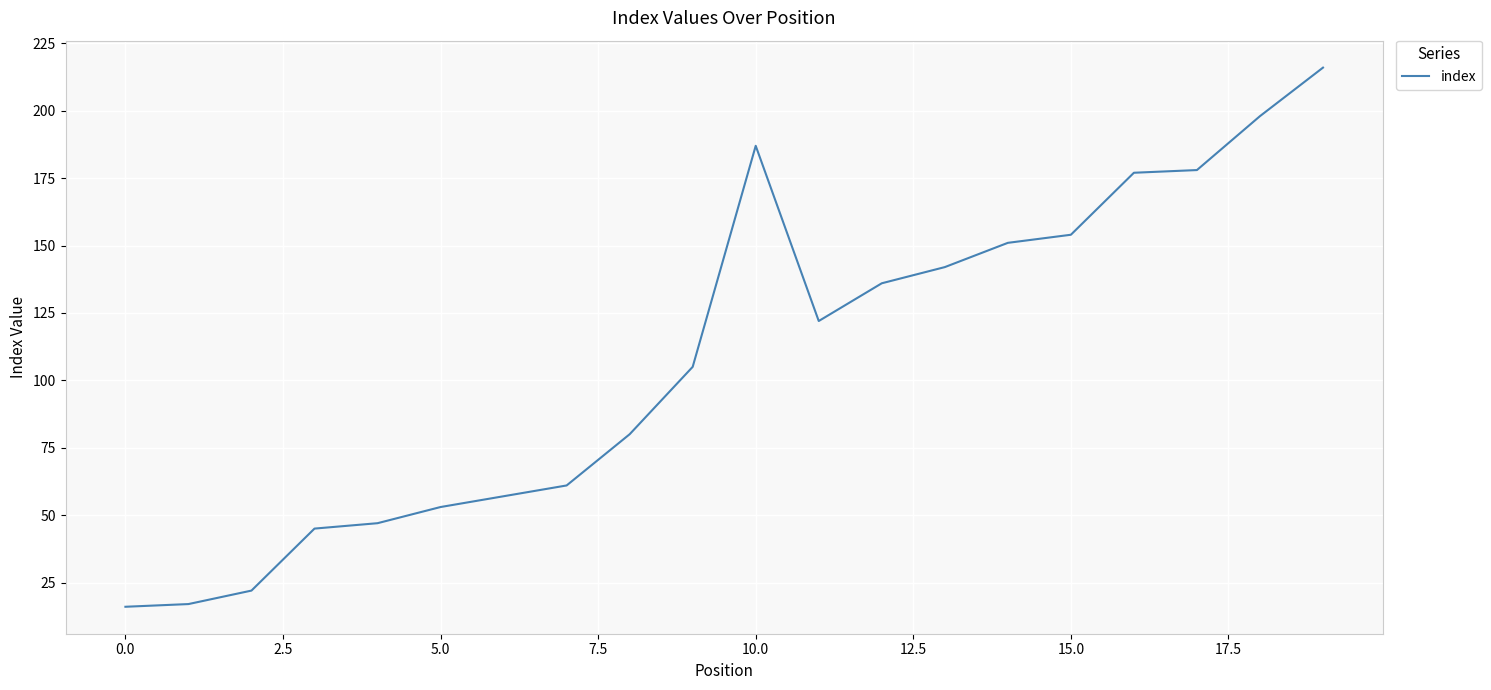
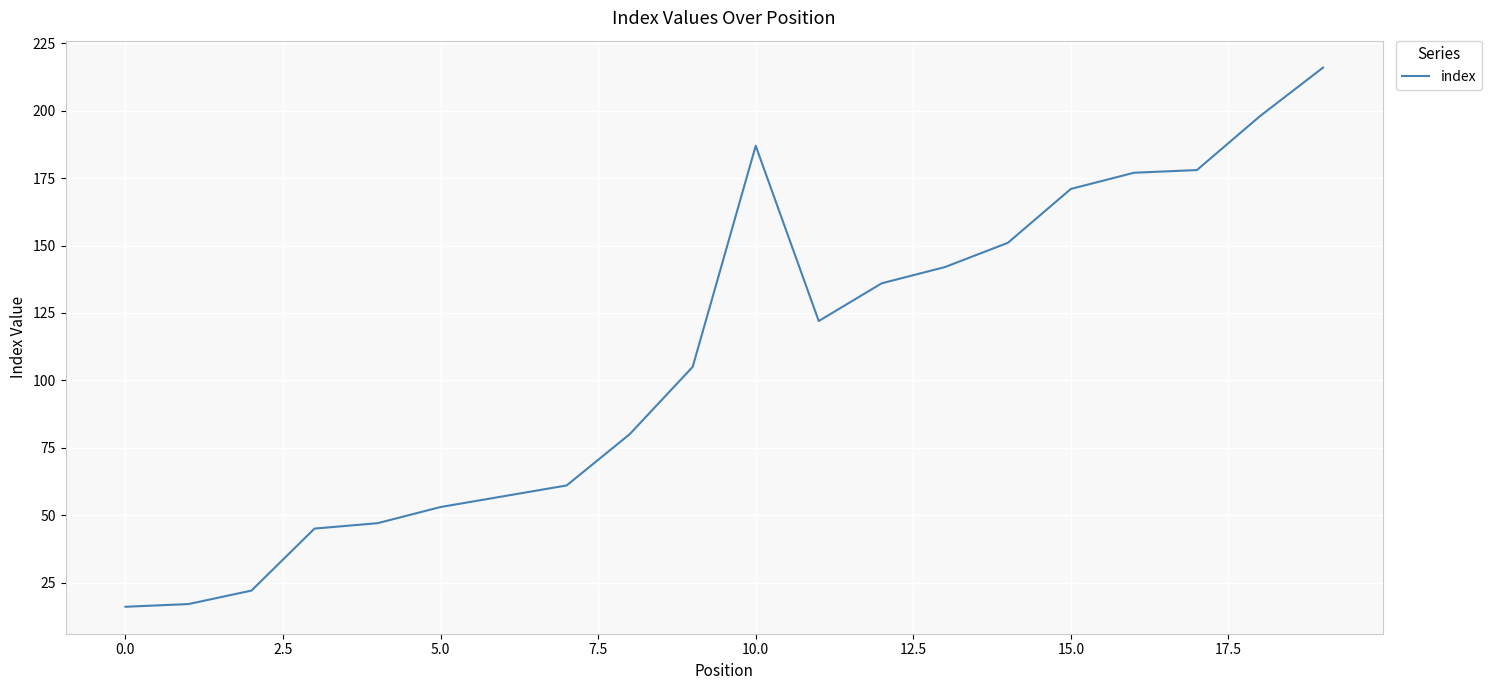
  {
    "0.0": 16,
    "5.0": 53,
    "10.0": 187,
-   "15.0": 154
+   "15.0": 171
  }
